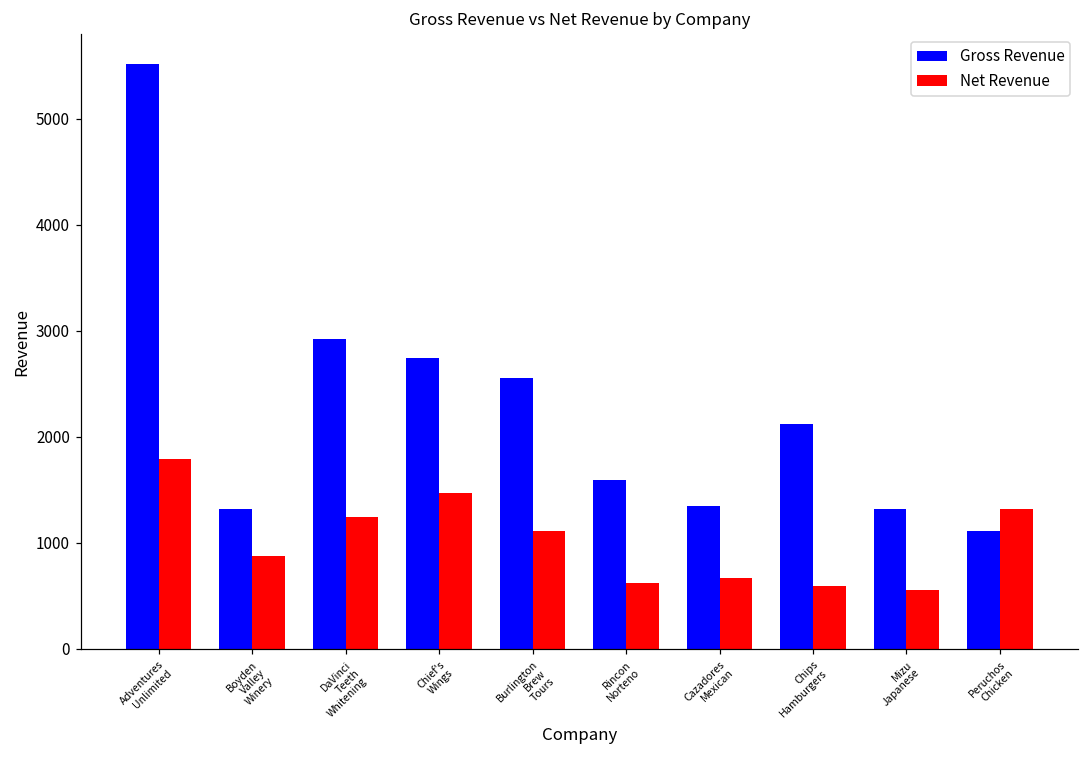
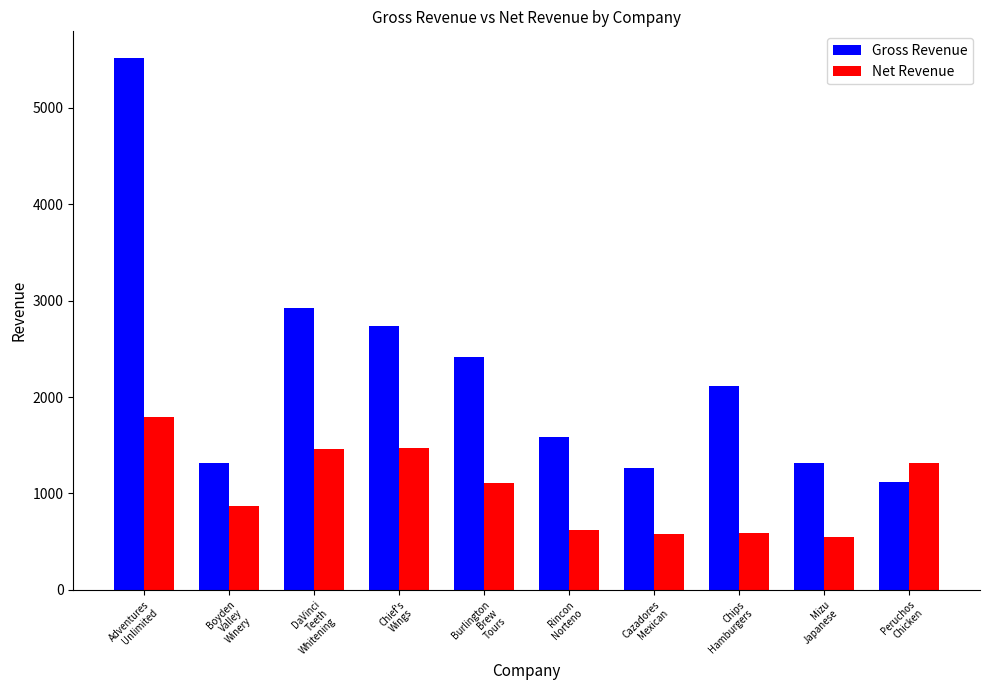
  {
    "Gross Revenue": {
      "Adventures Unlimited": 5500,
      "Boyden Valley Winery": 1300,
      "DaVinci Teeth Whitening": 2900,
      "Chief's Wings": 2700,
-     "Burlington Brew Tours": 2600,
+     "Burlington Brew Tours": 2400,
      "Rincon Norteno": 1600,
-     "Cazadores Mexican": 1400,
+     "Cazadores Mexican": 1300,
      "Chips Hamburgers": 2100,
      "Mizu Japanese": 1300,
      "Peruchos Chicken": 1100
    },
    "Net Revenue": {
      "Adventures Unlimited": 1800,
      "Boyden Valley Winery": 900,
-     "DaVinci Teeth Whitening": 1200,
+     "DaVinci Teeth Whitening": 1500,
      "Chief's Wings": 1500,
      "Burlington Brew Tours": 1100,
      "Rincon Norteno": 600,
-     "Cazadores Mexican": 700,
+     "Cazadores Mexican": 600,
      "Chips Hamburgers": 600,
      "Mizu Japanese": 600,
      "Peruchos Chicken": 1300
    }
  }
